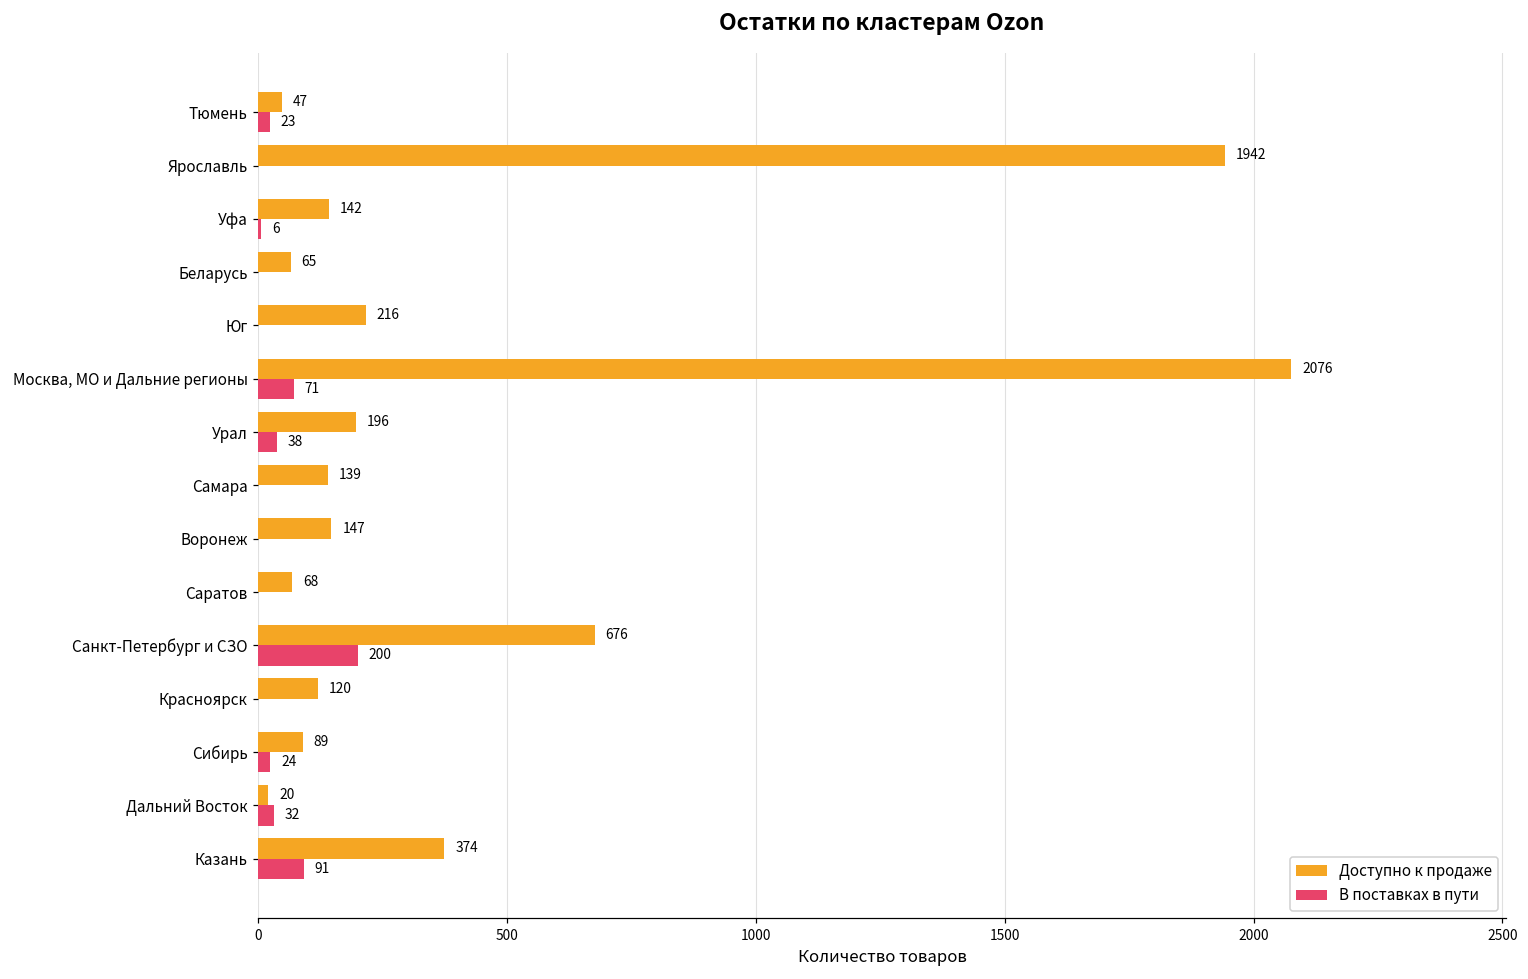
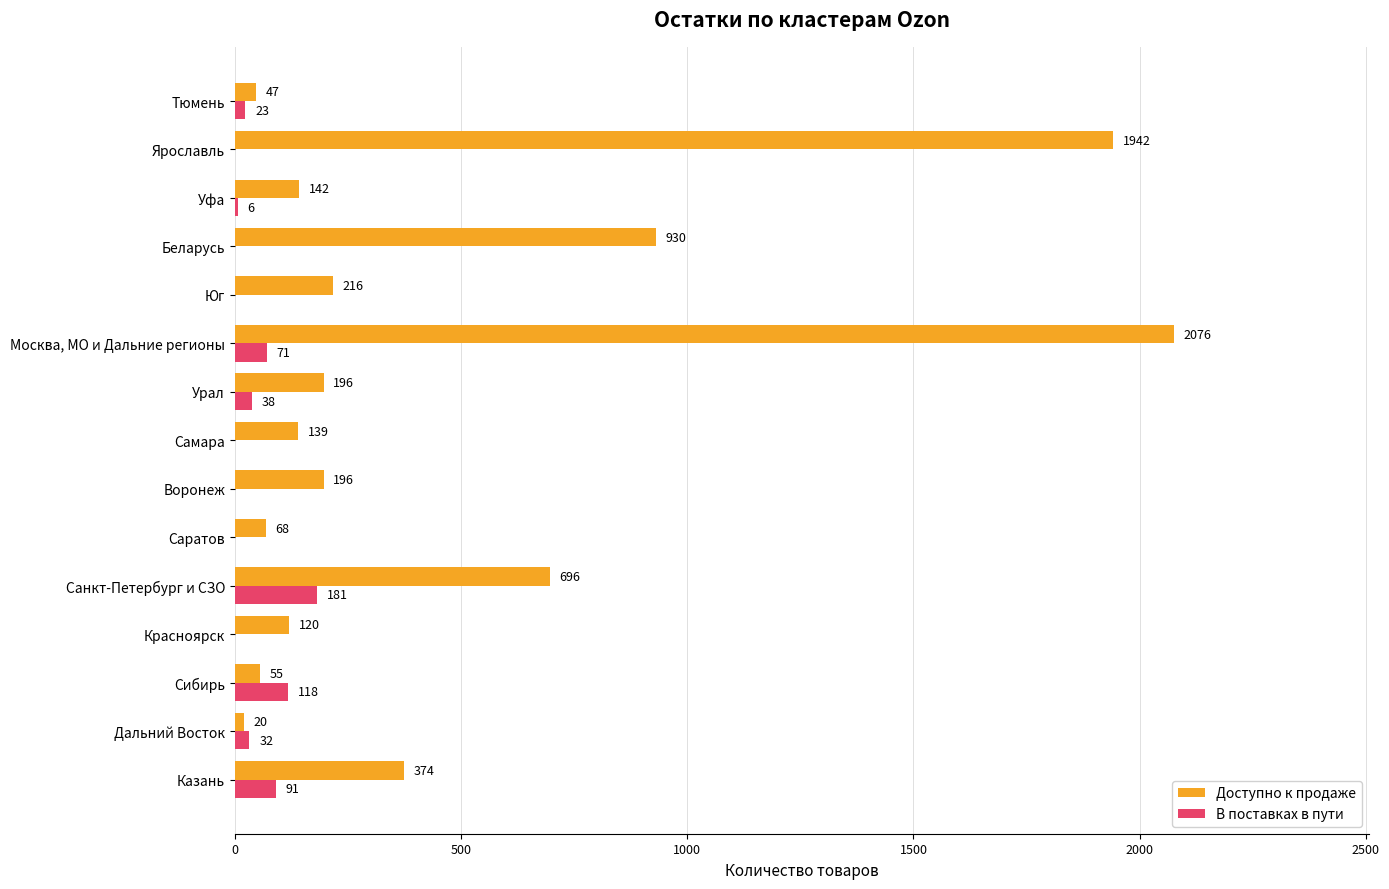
  {
    "Доступно к продаже": {
      "Тюмень": 47,
      "Ярославль": 1942,
      "Уфа": 142,
-     "Беларусь": 65,
+     "Беларусь": 930,
      "Юг": 216,
      "Москва, МО и Дальние регионы": 2076,
      "Урал": 196,
      "Самара": 139,
-     "Воронеж": 147,
+     "Воронеж": 196,
      "Саратов": 68,
-     "Санкт-Петербург и СЗО": 676,
+     "Санкт-Петербург и СЗО": 696,
      "Красноярск": 120,
-     "Сибирь": 89,
+     "Сибирь": 55,
      "Дальний Восток": 20,
      "Казань": 374
    },
    "В поставках в пути": {
      "Тюмень": 23,
      "Уфа": 6,
      "Москва, МО и Дальние регионы": 71,
      "Урал": 38,
-     "Санкт-Петербург и СЗО": 200,
-     "Сибирь": 24,
+     "Санкт-Петербург и СЗО": 181,
+     "Сибирь": 118,
      "Дальний Восток": 32,
      "Казань": 91
    }
  }
